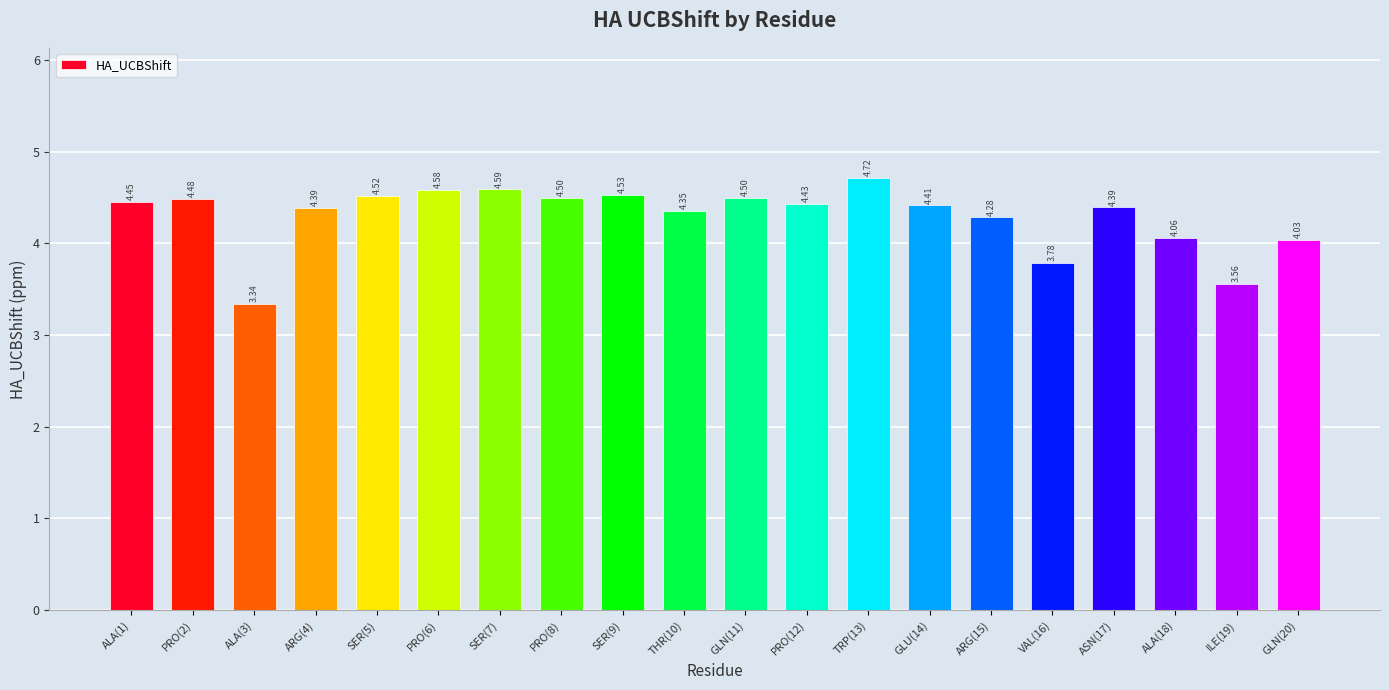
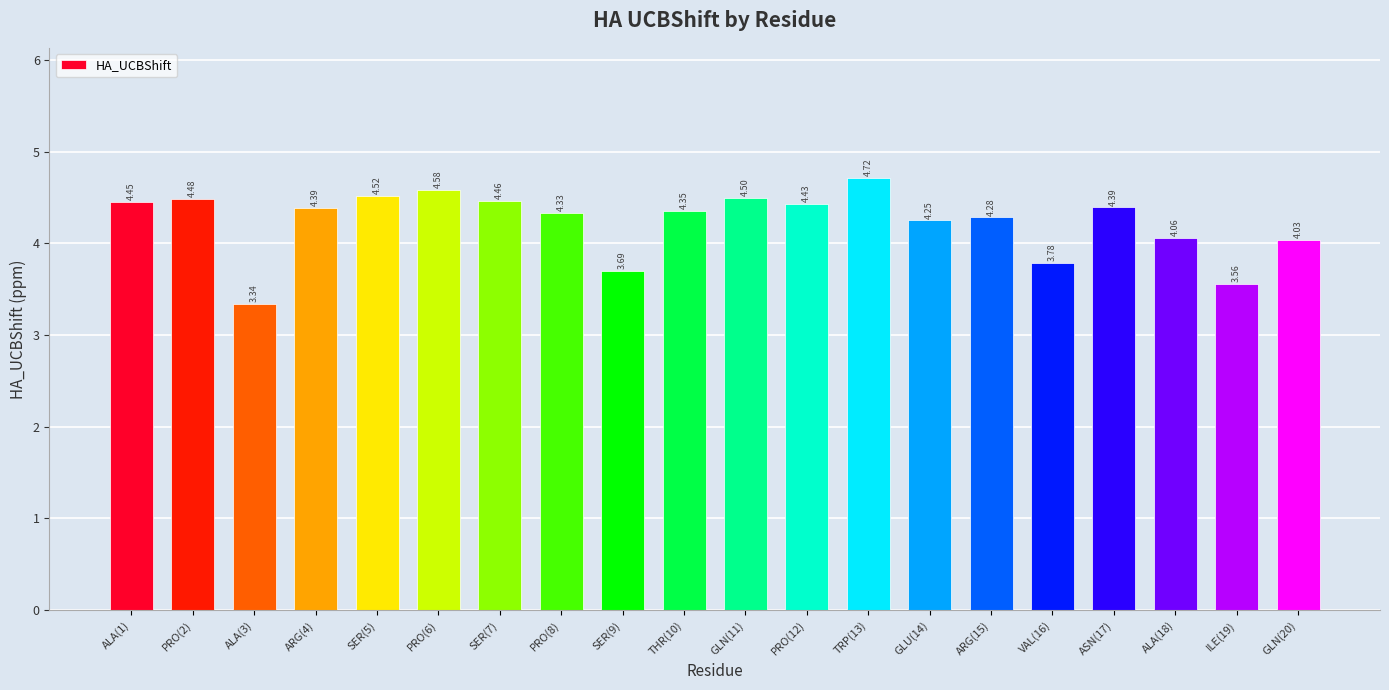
  {
    "ALA(1)": 4.45,
    "PRO(2)": 4.48,
    "ALA(3)": 3.34,
    "ARG(4)": 4.39,
    "SER(5)": 4.52,
    "PRO(6)": 4.58,
-   "SER(7)": 4.59,
-   "PRO(8)": 4.50,
-   "SER(9)": 4.53,
+   "SER(7)": 4.46,
+   "PRO(8)": 4.33,
+   "SER(9)": 3.69,
    "THR(10)": 4.35,
    "GLN(11)": 4.50,
    "PRO(12)": 4.43,
    "TRP(13)": 4.72,
-   "GLU(14)": 4.41,
+   "GLU(14)": 4.25,
    "ARG(15)": 4.28,
    "VAL(16)": 3.78,
    "ASN(17)": 4.39,
    "ALA(18)": 4.06,
    "ILE(19)": 3.56,
    "GLN(20)": 4.03
  }
